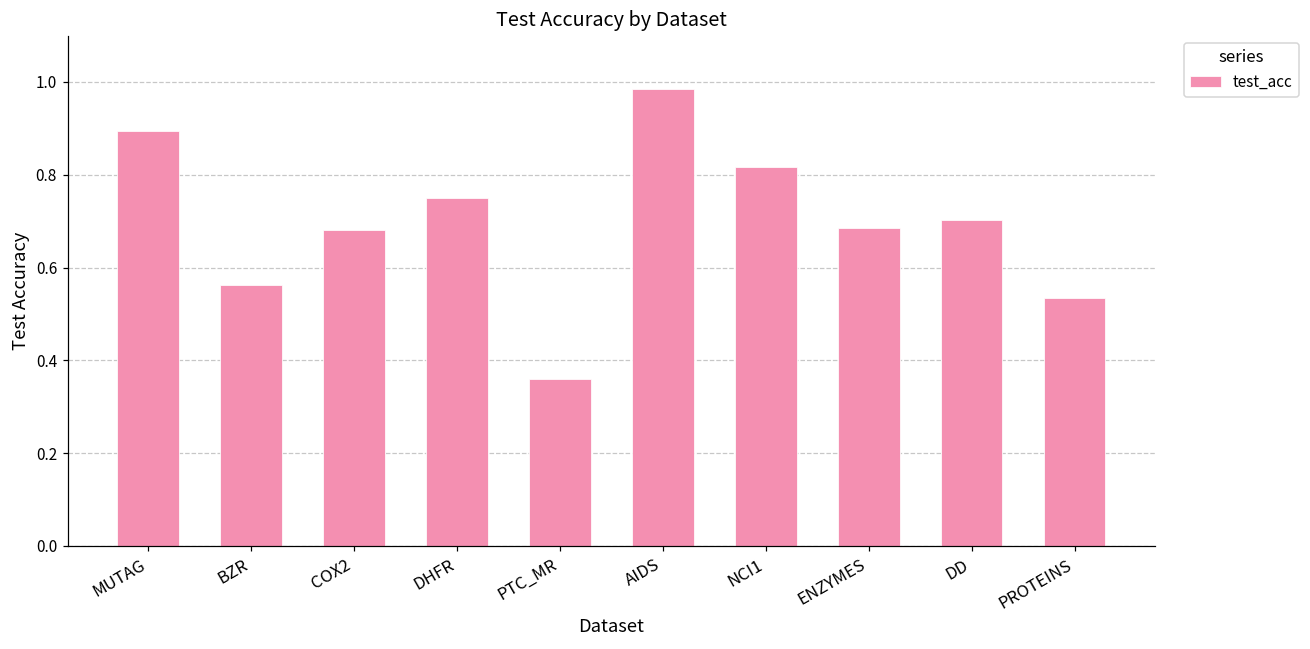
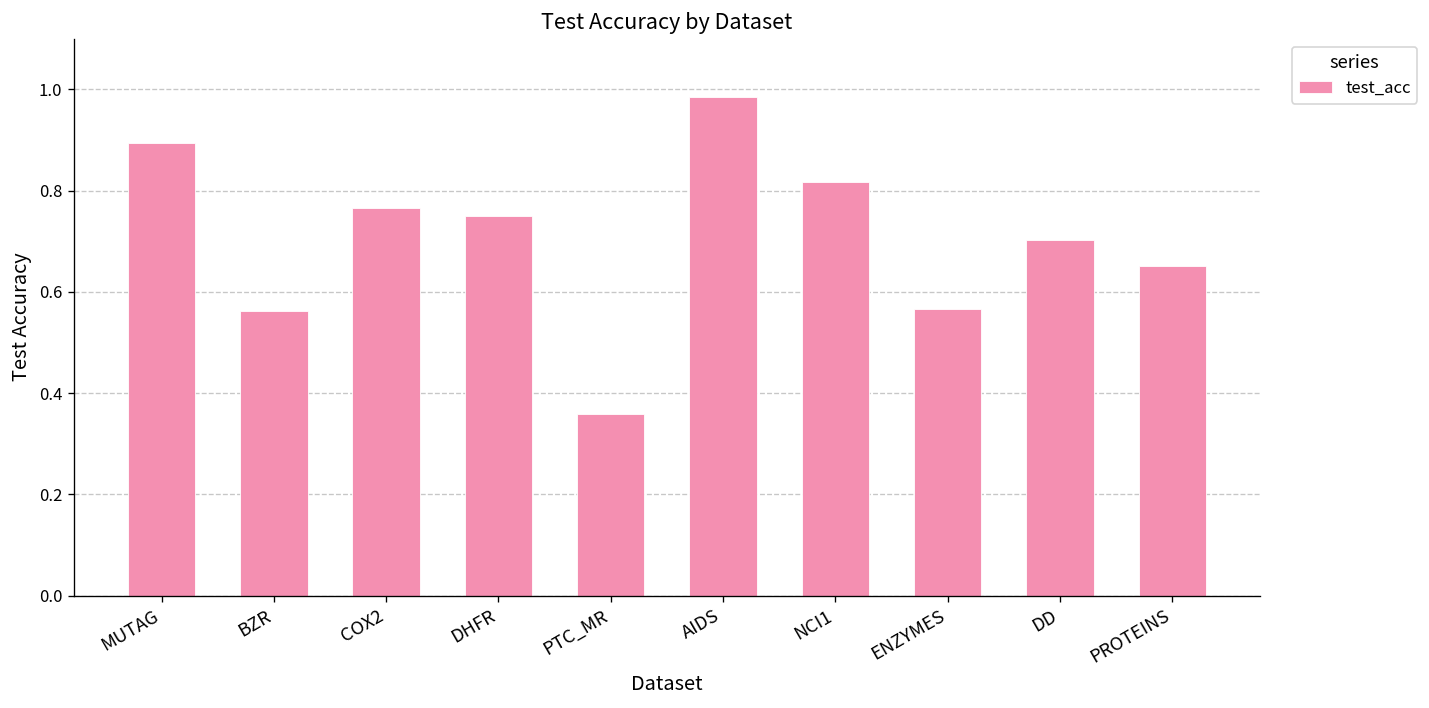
  {
    "MUTAG": 0.89,
    "BZR": 0.56,
-   "COX2": 0.68,
+   "COX2": 0.77,
    "DHFR": 0.75,
    "PTC_MR": 0.36,
    "AIDS": 0.99,
    "NCI1": 0.82,
-   "ENZYMES": 0.69,
+   "ENZYMES": 0.57,
    "DD": 0.70,
-   "PROTEINS": 0.53
+   "PROTEINS": 0.65
  }
